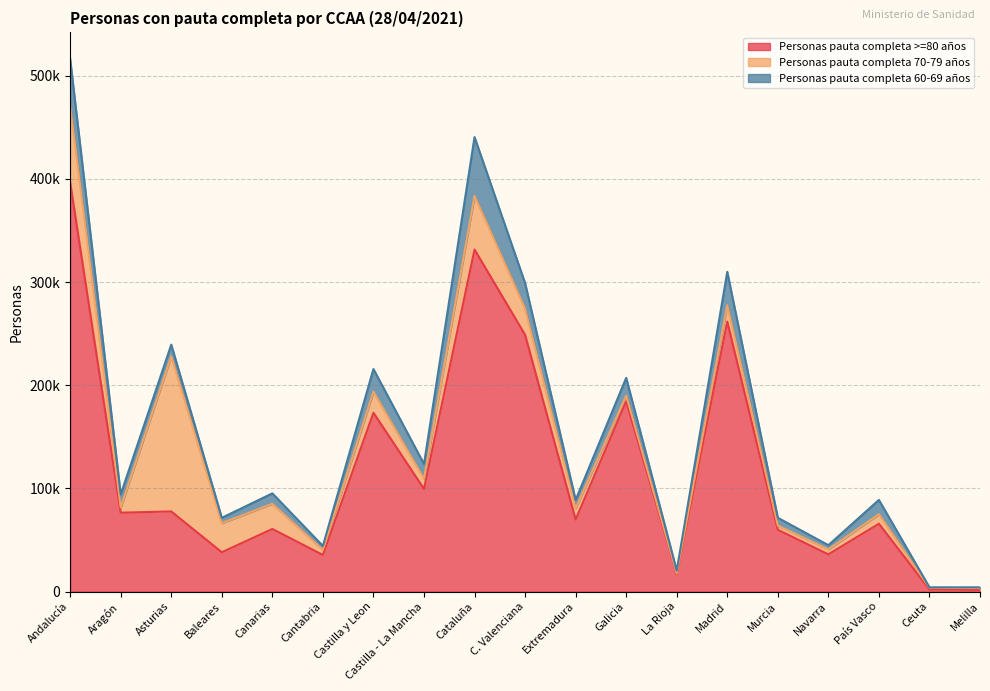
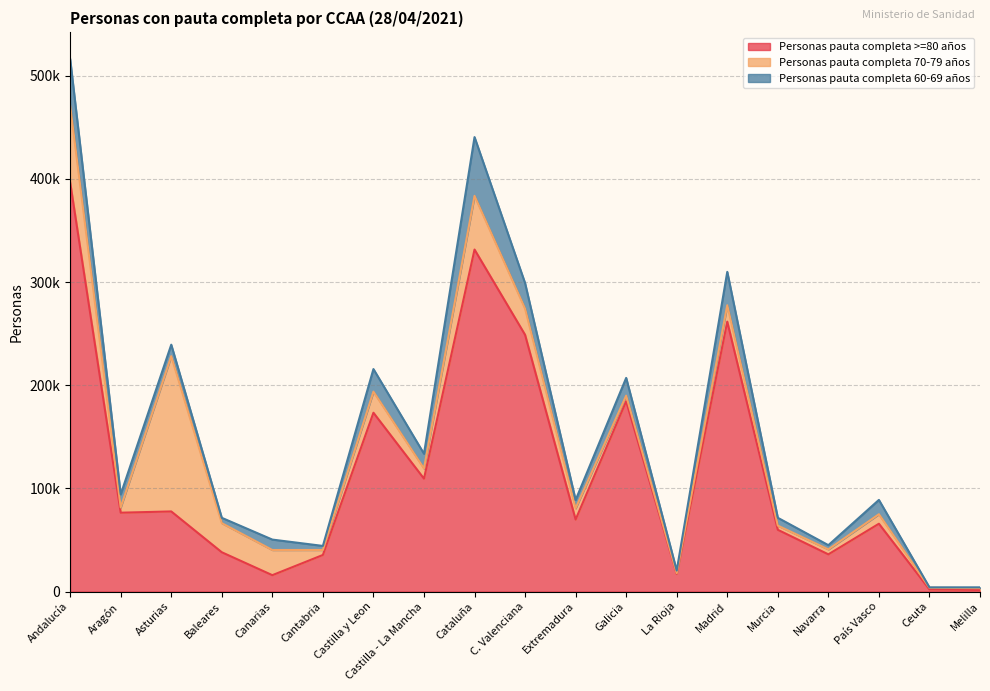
  {
    "Personas pauta completa >=80 años": {
      "Andalucía": 397000,
      "Aragón": 76000,
      "Asturias": 78000,
      "Baleares": 38000,
-     "Canarias": 61000,
+     "Canarias": 16000,
      "Cantabria": 35000,
      "Castilla y Leon": 173000,
-     "Castilla - La Mancha": 99000,
+     "Castilla - La Mancha": 109000,
      "Cataluña": 332000,
      "C. Valenciana": 249000,
      "Extremadura": 70000,
      "Galicia": 184000,
      "Madrid": 262000,
      "Murcia": 60000,
      "Navarra": 36000,
      "País Vasco": 66000
    },
    "Personas pauta completa 70-79 años": {
      "Andalucía": 74000,
      "Aragón": 5000,
      "Asturias": 151000,
      "Baleares": 28000,
      "Canarias": 24000,
      "Cantabria": 5000,
      "Castilla y Leon": 20000,
      "Castilla - La Mancha": 10000,
      "Cataluña": 52000,
      "C. Valenciana": 25000,
      "Extremadura": 11000,
      "Galicia": 5000,
      "Madrid": 16000,
      "Murcia": 4000,
      "Navarra": 5000,
      "País Vasco": 9000
    },
    "Personas pauta completa 60-69 años": {
      "Andalucía": 45000,
      "Aragón": 13000,
      "Asturias": 11000,
      "Baleares": 5000,
      "Canarias": 10000,
      "Cantabria": 4000,
      "Castilla y Leon": 22000,
      "Castilla - La Mancha": 14000,
      "Cataluña": 57000,
      "C. Valenciana": 25000,
      "Extremadura": 8000,
      "Galicia": 17000,
      "Madrid": 32000,
      "Murcia": 8000,
      "Navarra": 4000,
      "País Vasco": 14000
    }
  }
